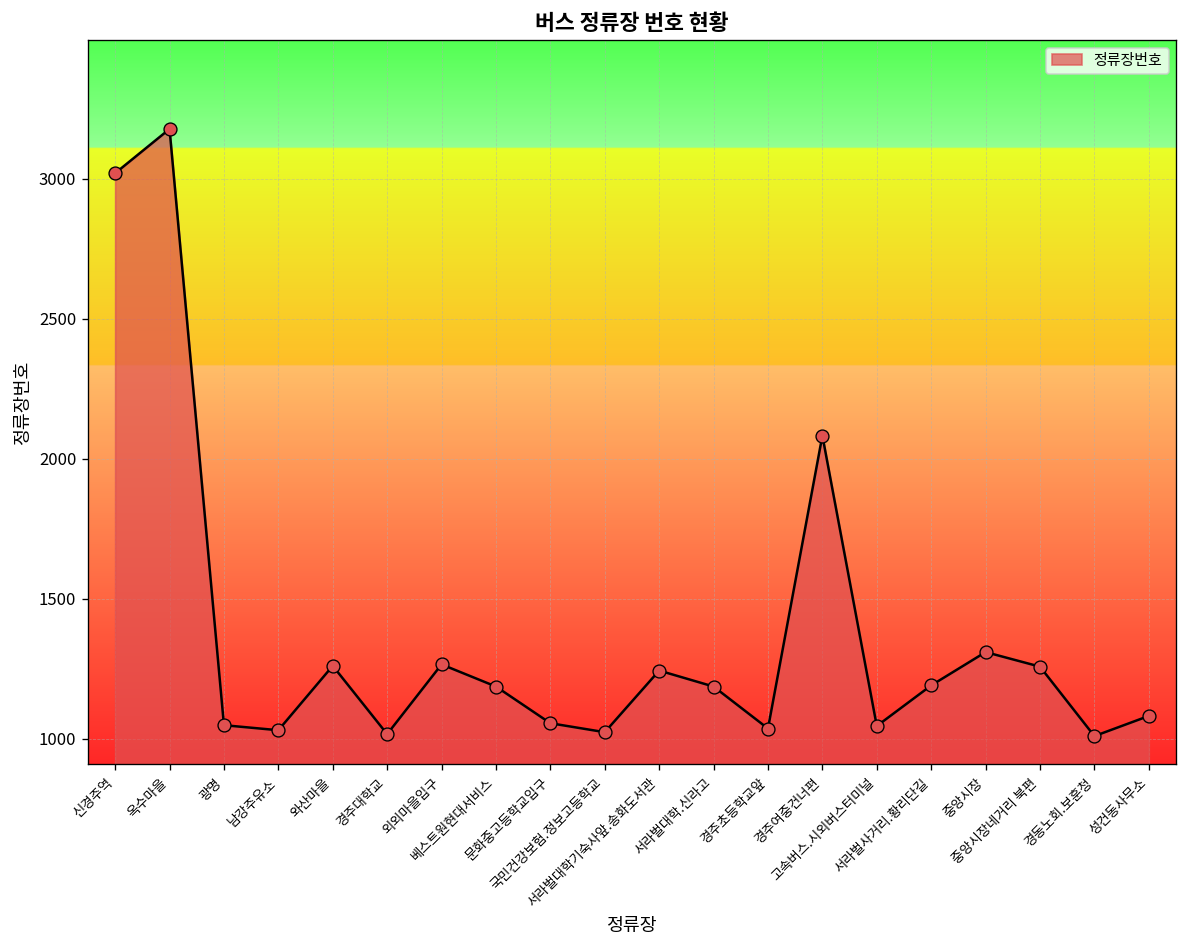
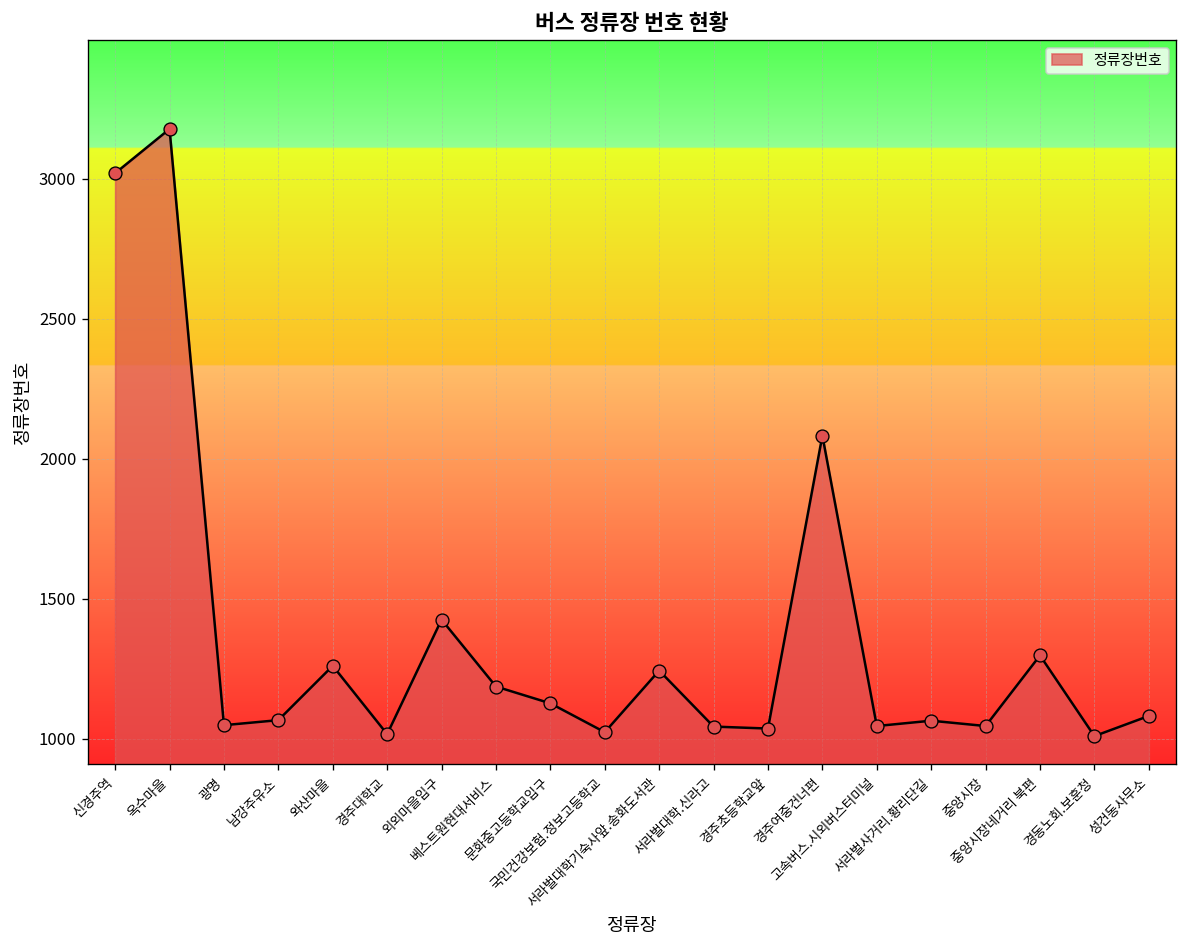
  {
    "신경주역": 3020,
    "옥수마을": 3180,
    "광명": 1050,
-   "남강주유소": 1030,
+   "남강주유소": 1070,
    "와산마을": 1260,
    "경주대학교": 1020,
-   "외외마을입구": 1270,
+   "외외마을입구": 1430,
    "베스트원현대서비스": 1190,
-   "문화중고등학교입구": 1060,
+   "문화중고등학교입구": 1130,
    "국민건강보험.정보고등학교": 1020,
    "서라벌대학기숙사앞.송화도서관": 1240,
-   "서라벌대학.신라고": 1190,
+   "서라벌대학.신라고": 1040,
    "경주초등학교앞": 1040,
    "경주여중건너편": 2080,
    "고속버스.시외버스터미널": 1050,
-   "서라벌사거리.황리단길": 1190,
-   "중앙시장": 1310,
-   "중앙시장네거리 북편": 1260,
+   "서라벌사거리.황리단길": 1060,
+   "중앙시장": 1050,
+   "중앙시장네거리 북편": 1300,
    "경동노회.보훈청": 1010,
    "성건동사무소": 1080
  }
